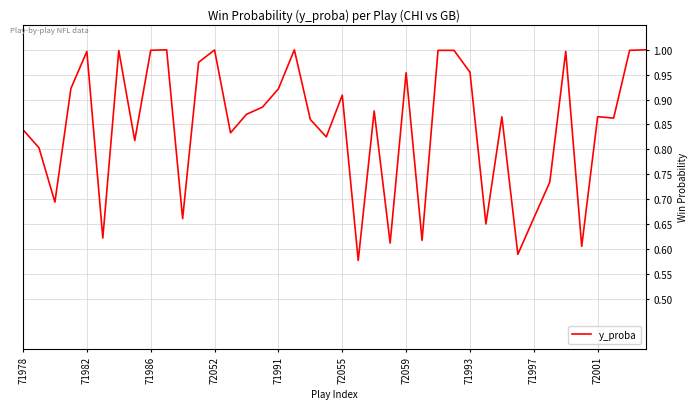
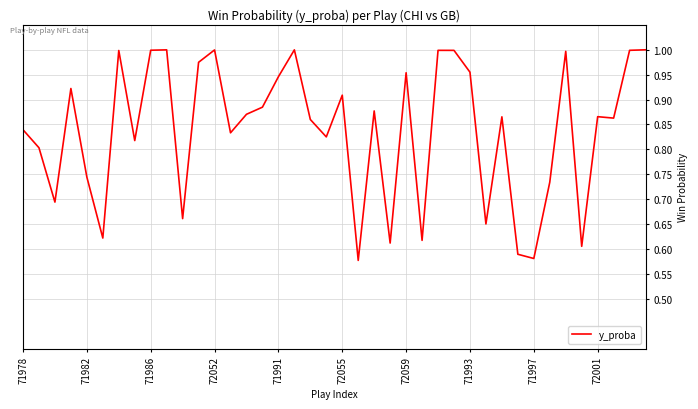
  {
    "71978": 0.84,
-   "71982": 1.00,
+   "71982": 0.74,
    "71986": 1.00,
    "72052": 1.00,
-   "71991": 0.92,
+   "71991": 0.95,
    "72055": 0.91,
    "72059": 0.95,
    "71993": 0.95,
-   "71997": 0.66,
+   "71997": 0.58,
    "72001": 0.87
  }
